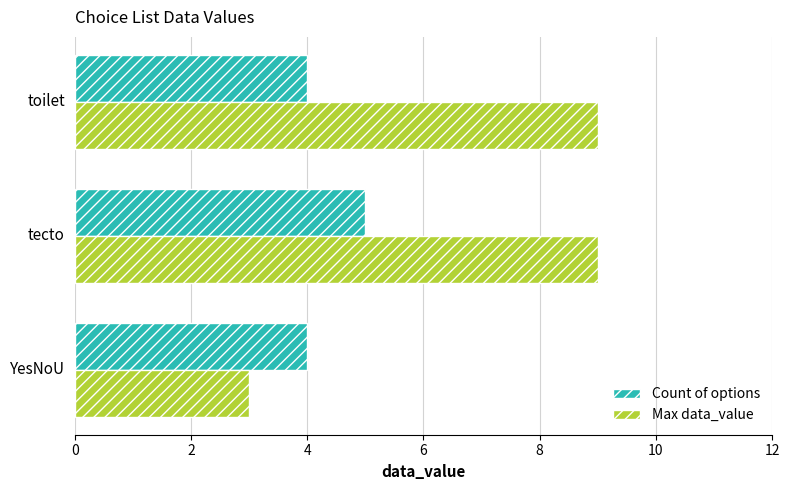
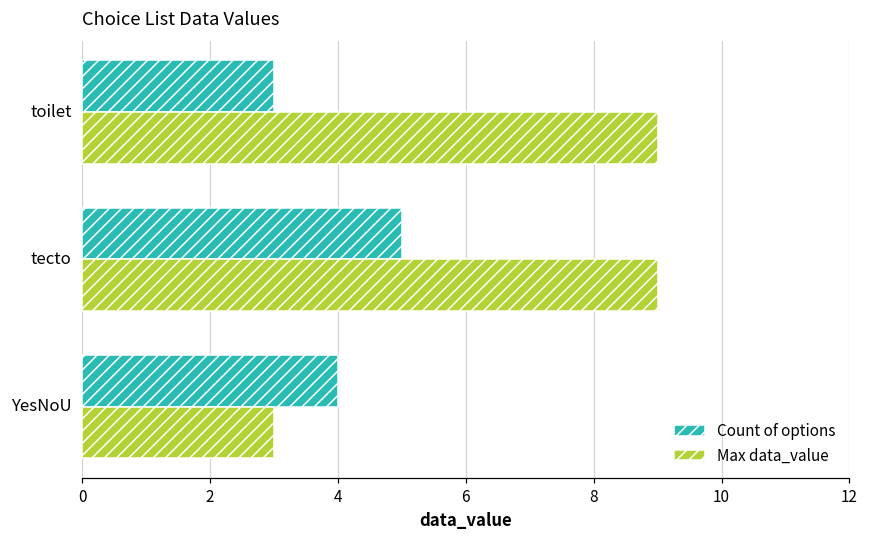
  {
    "Count of options": {
-     "toilet": 4,
+     "toilet": 3,
      "tecto": 5,
      "YesNoU": 4
    },
    "Max data_value": {
      "toilet": 9,
      "tecto": 9,
      "YesNoU": 3
    }
  }
